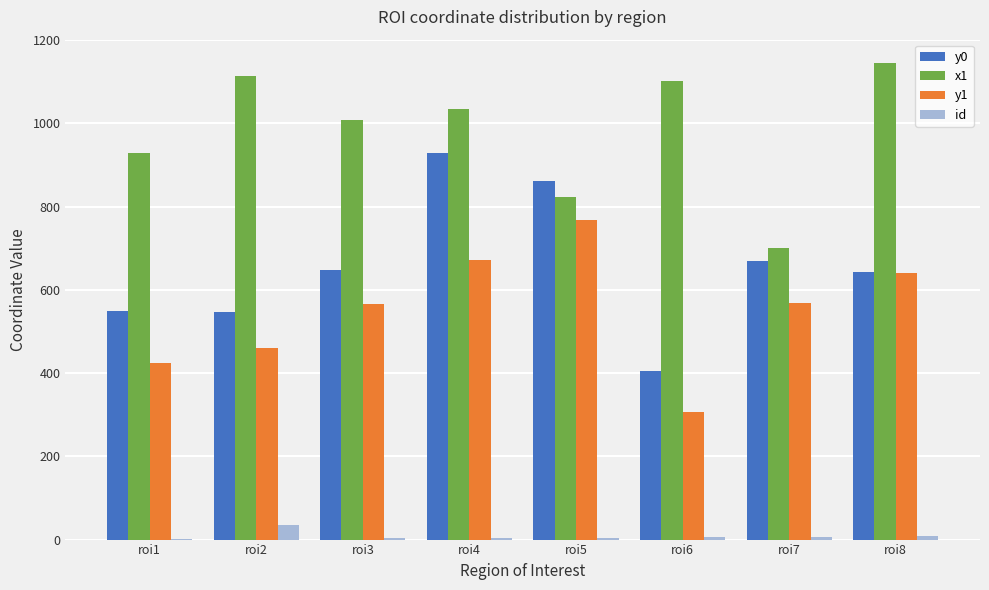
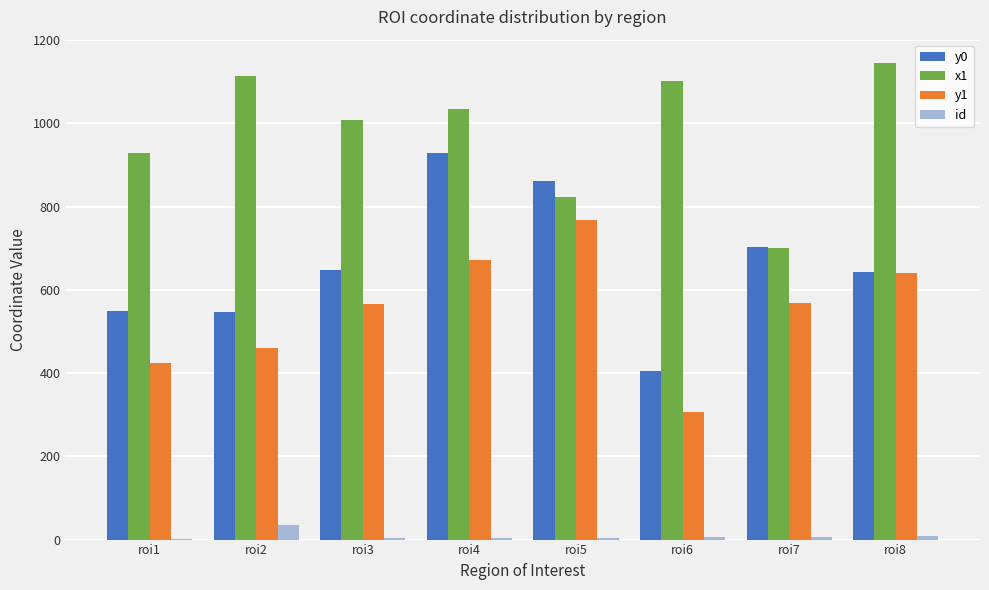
  {
    "y0": {
      "roi1": 550,
      "roi2": 550,
      "roi3": 650,
      "roi4": 930,
      "roi5": 860,
      "roi6": 400,
-     "roi7": 670,
+     "roi7": 700,
      "roi8": 640
    },
    "x1": {
      "roi1": 930,
      "roi2": 1110,
      "roi3": 1010,
      "roi4": 1040,
      "roi5": 820,
      "roi6": 1100,
      "roi7": 700,
      "roi8": 1140
    },
    "y1": {
      "roi1": 420,
      "roi2": 460,
      "roi3": 570,
      "roi4": 670,
      "roi5": 770,
      "roi6": 310,
      "roi7": 570,
      "roi8": 640
    },
    "id": {
      "roi2": 40,
      "roi7": 10,
      "roi8": 10
    }
  }
